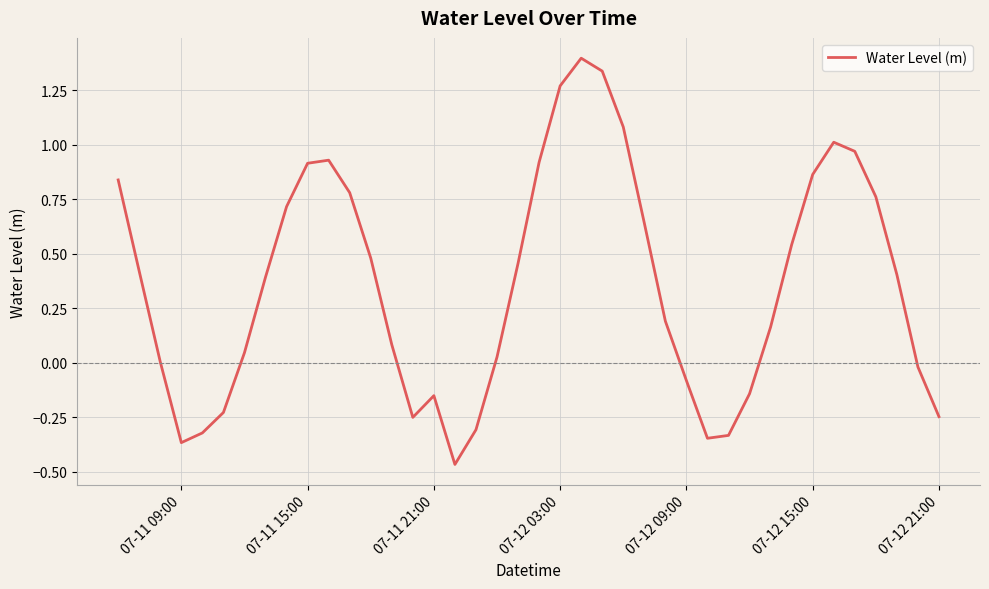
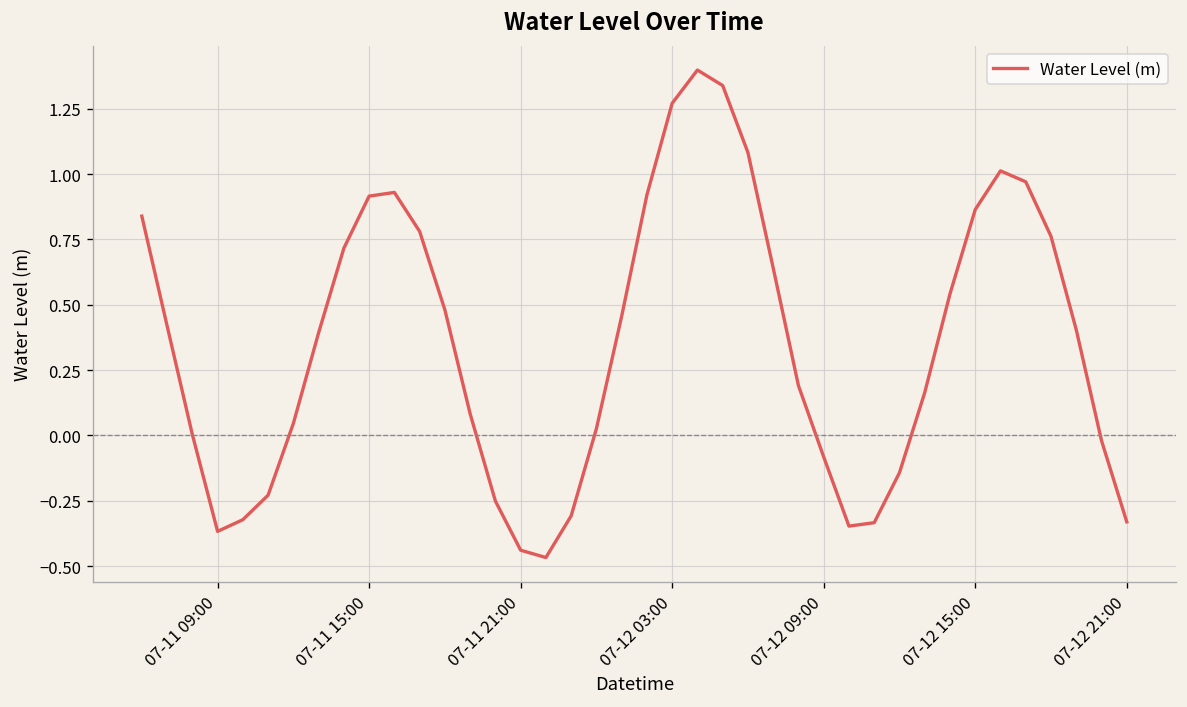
  {
    "07-11 09:00": -0.37,
    "07-11 15:00": 0.92,
-   "07-11 21:00": -0.15,
+   "07-11 21:00": -0.44,
    "07-12 03:00": 1.27,
    "07-12 09:00": -0.08,
    "07-12 15:00": 0.86,
-   "07-12 21:00": -0.25
+   "07-12 21:00": -0.33
  }
